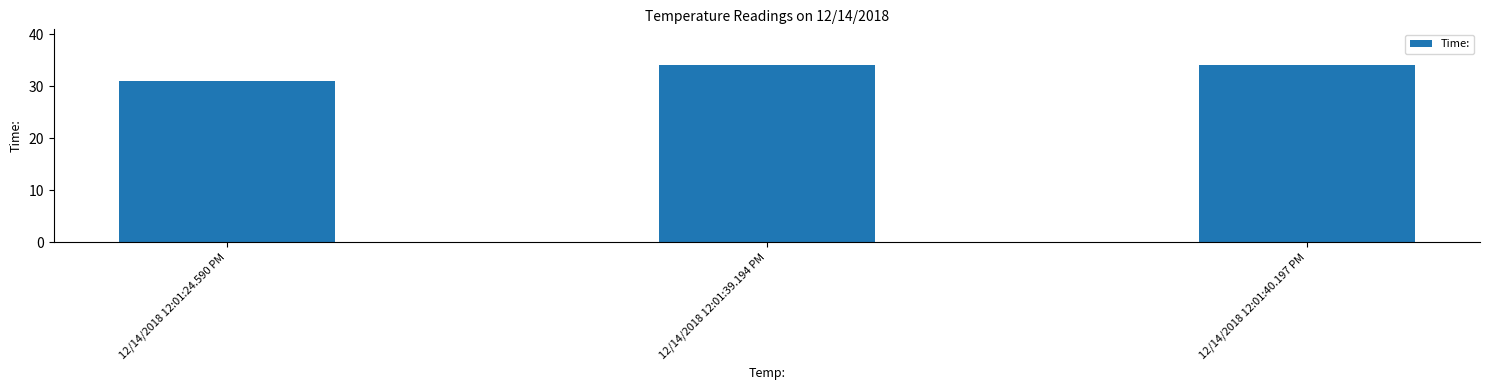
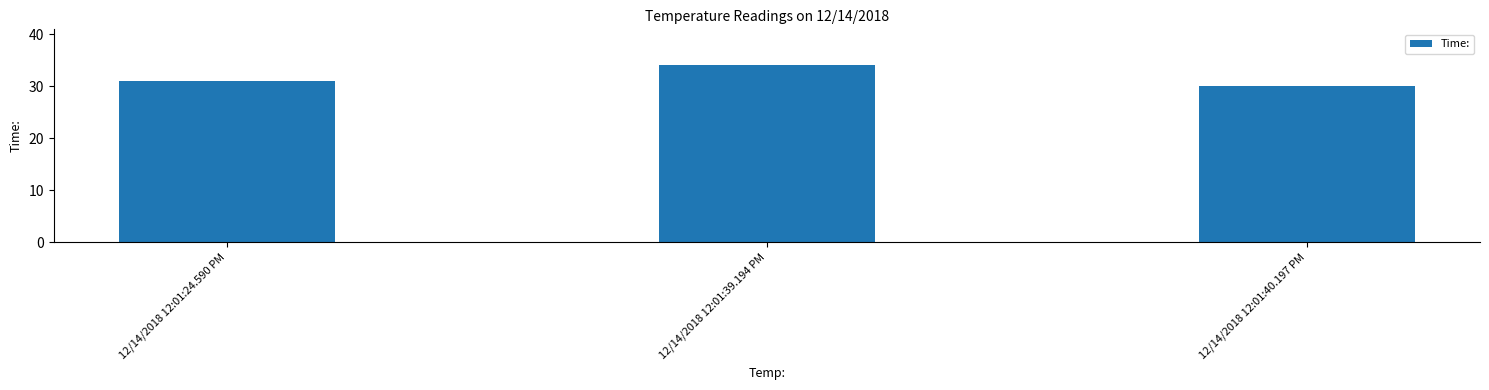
  {
    "12/14/2018 12:01:24.590 PM": 31,
    "12/14/2018 12:01:39.194 PM": 34,
-   "12/14/2018 12:01:40.197 PM": 34
+   "12/14/2018 12:01:40.197 PM": 30
  }
